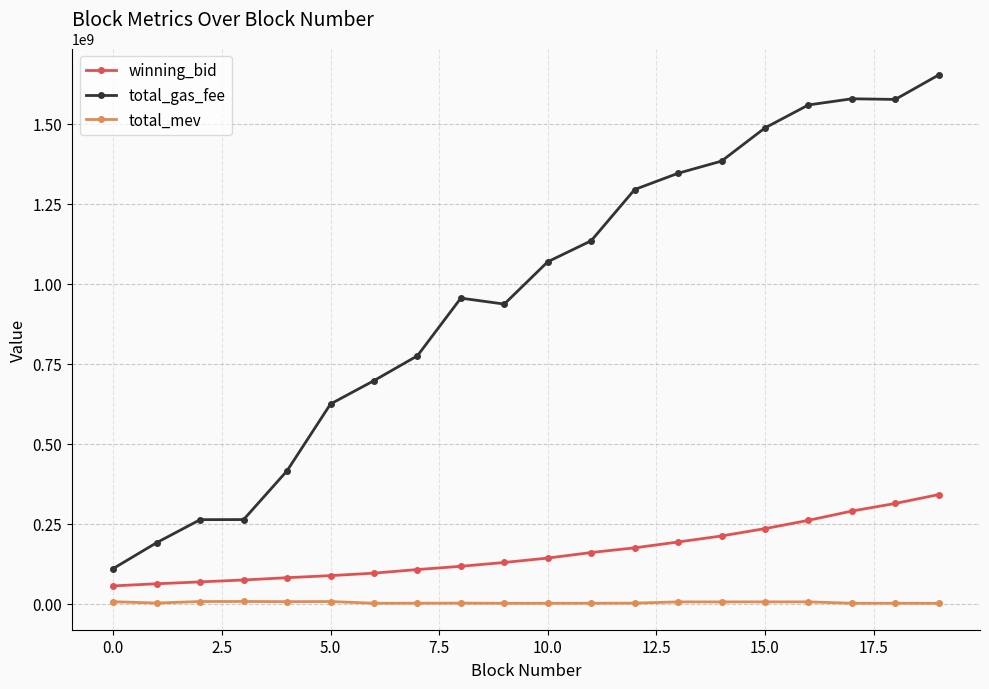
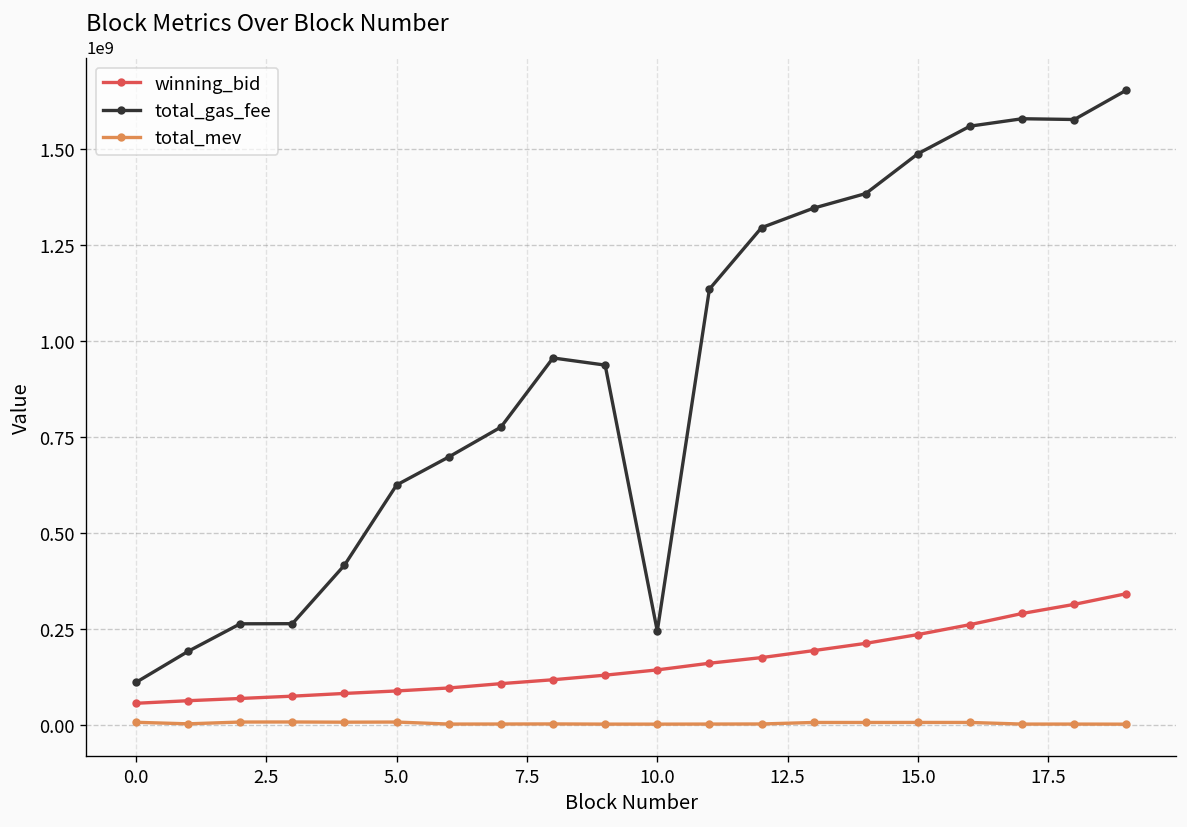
  {
    "total_gas_fee": {
      "0.0": 110000000,
      "5.0": 620000000,
-     "10.0": 1070000000,
+     "10.0": 240000000,
      "15.0": 1490000000
    }
  }
